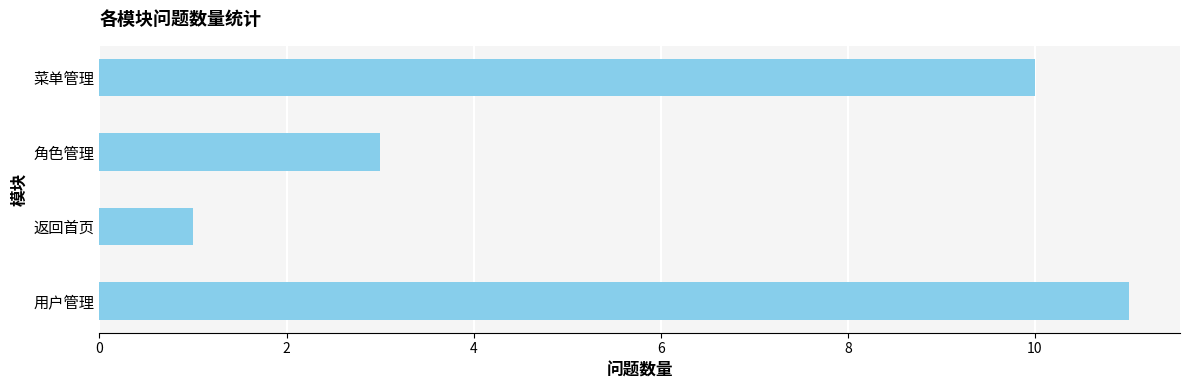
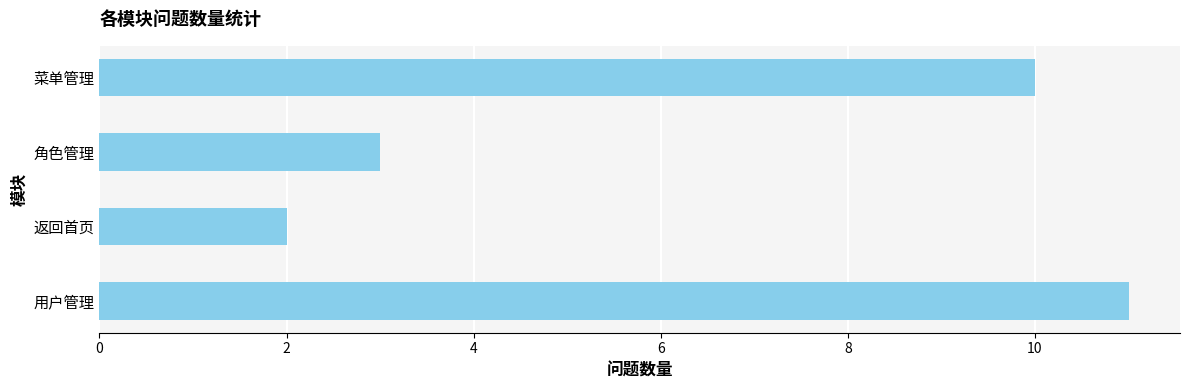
  {
    "菜单管理": 10,
    "角色管理": 3,
-   "返回首页": 1,
+   "返回首页": 2,
    "用户管理": 11
  }
